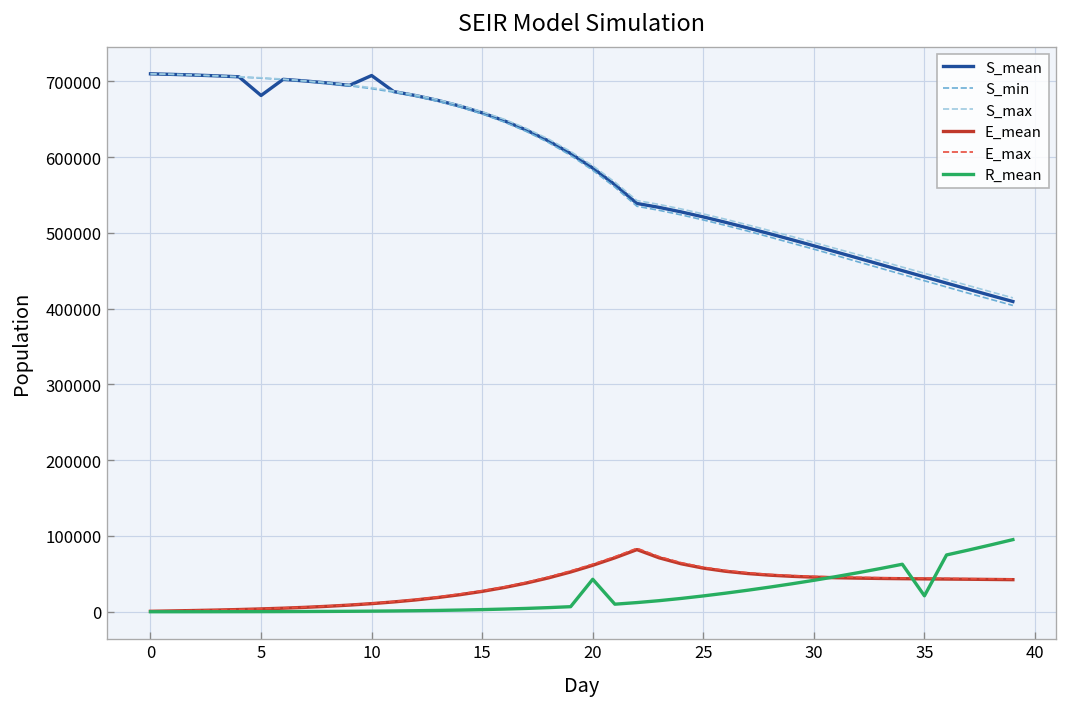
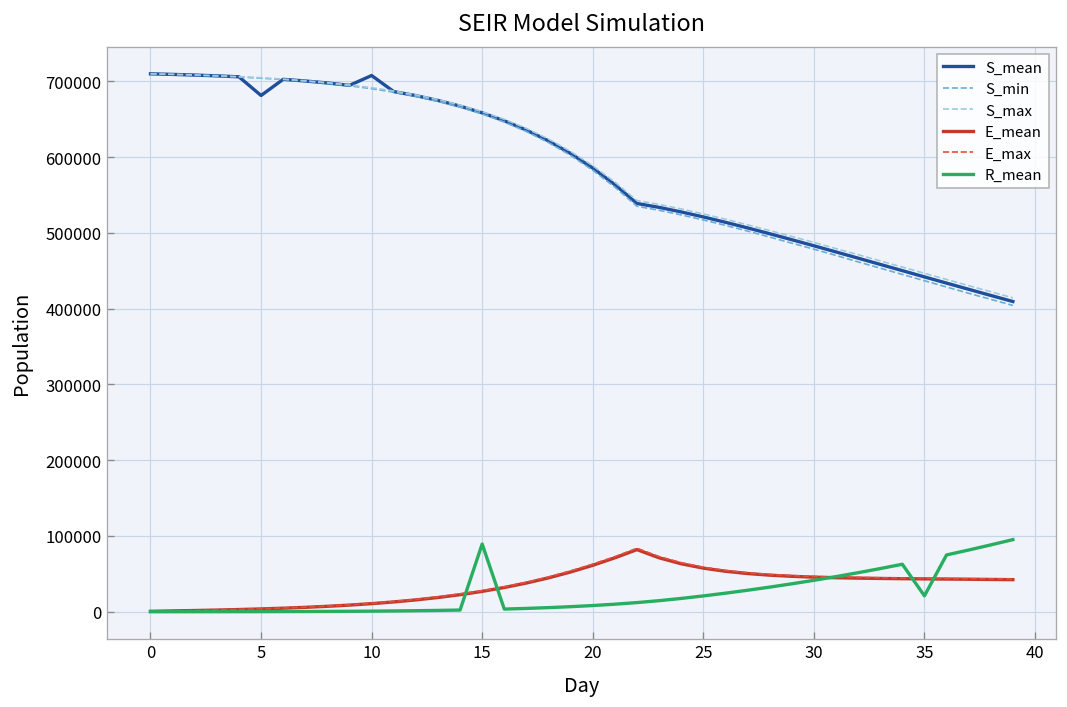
  {
    "S_mean": {
      "5": 680000,
      "10": 710000,
      "30": 480000,
      "35": 440000
    },
    "R_mean": {
      "10": 0,
-     "15": 0,
-     "20": 40000,
+     "15": 90000,
+     "20": 10000,
      "25": 20000,
      "30": 40000,
      "35": 20000
    }
  }
